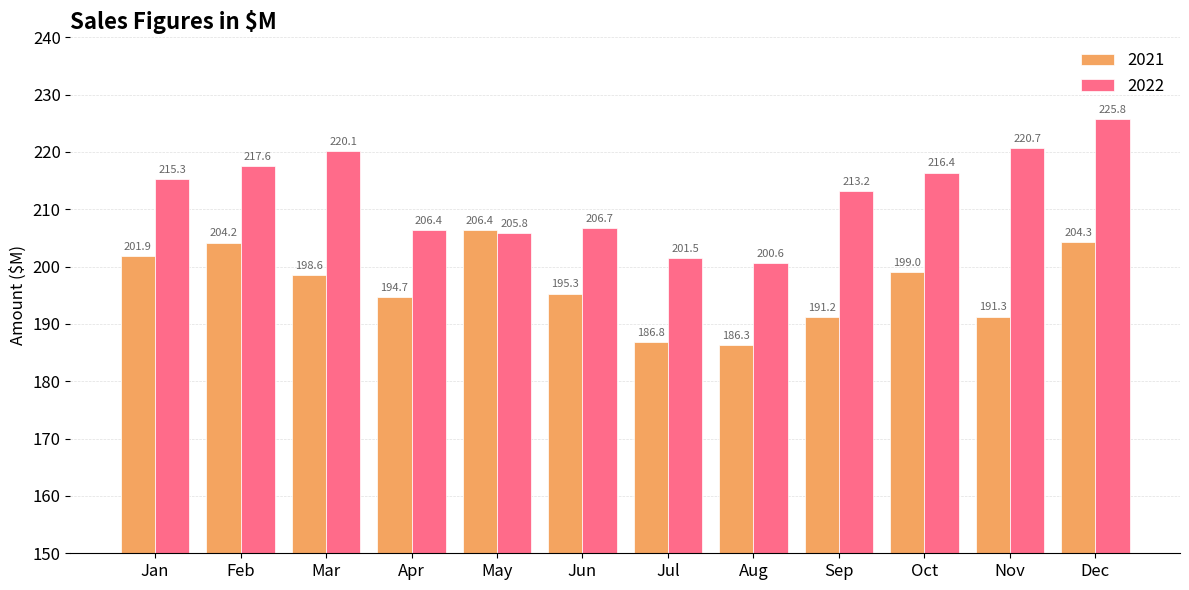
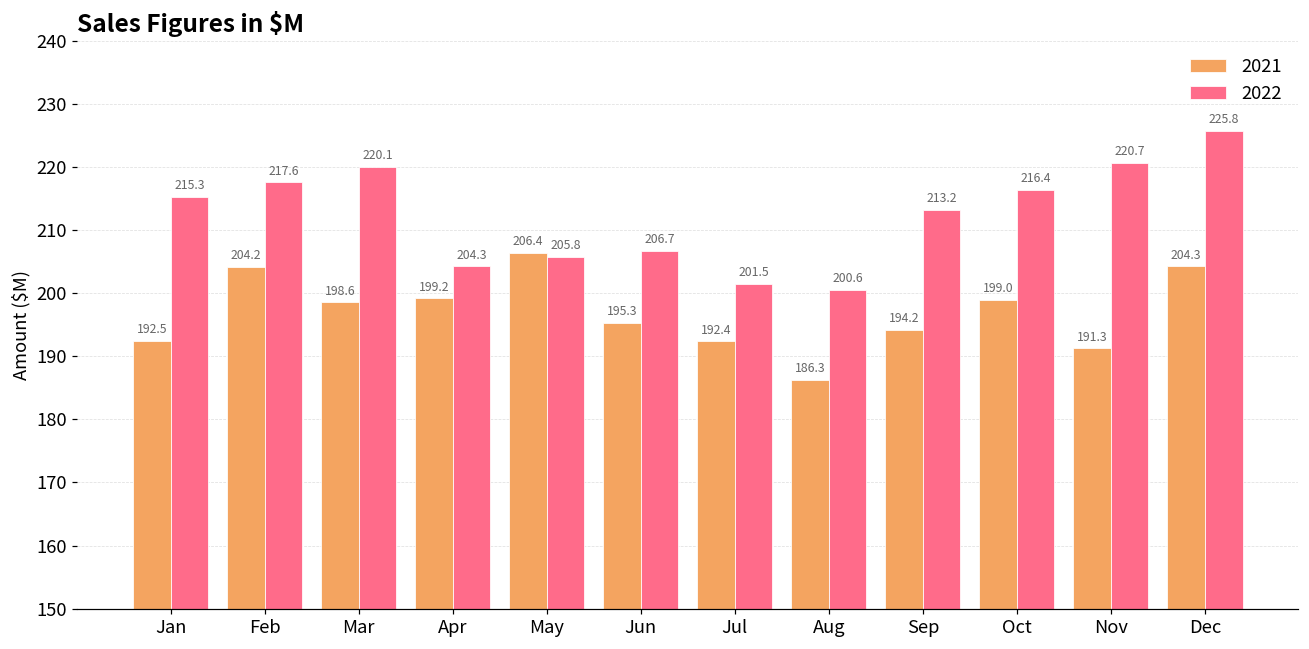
  {
    "2021": {
-     "Jan": 201.9,
+     "Jan": 192.5,
      "Feb": 204.2,
      "Mar": 198.6,
-     "Apr": 194.7,
+     "Apr": 199.2,
      "May": 206.4,
      "Jun": 195.3,
-     "Jul": 186.8,
+     "Jul": 192.4,
      "Aug": 186.3,
-     "Sep": 191.2,
+     "Sep": 194.2,
      "Oct": 199.0,
      "Nov": 191.3,
      "Dec": 204.3
    },
    "2022": {
      "Jan": 215.3,
      "Feb": 217.6,
      "Mar": 220.1,
-     "Apr": 206.4,
+     "Apr": 204.3,
      "May": 205.8,
      "Jun": 206.7,
      "Jul": 201.5,
      "Aug": 200.6,
      "Sep": 213.2,
      "Oct": 216.4,
      "Nov": 220.7,
      "Dec": 225.8
    }
  }
